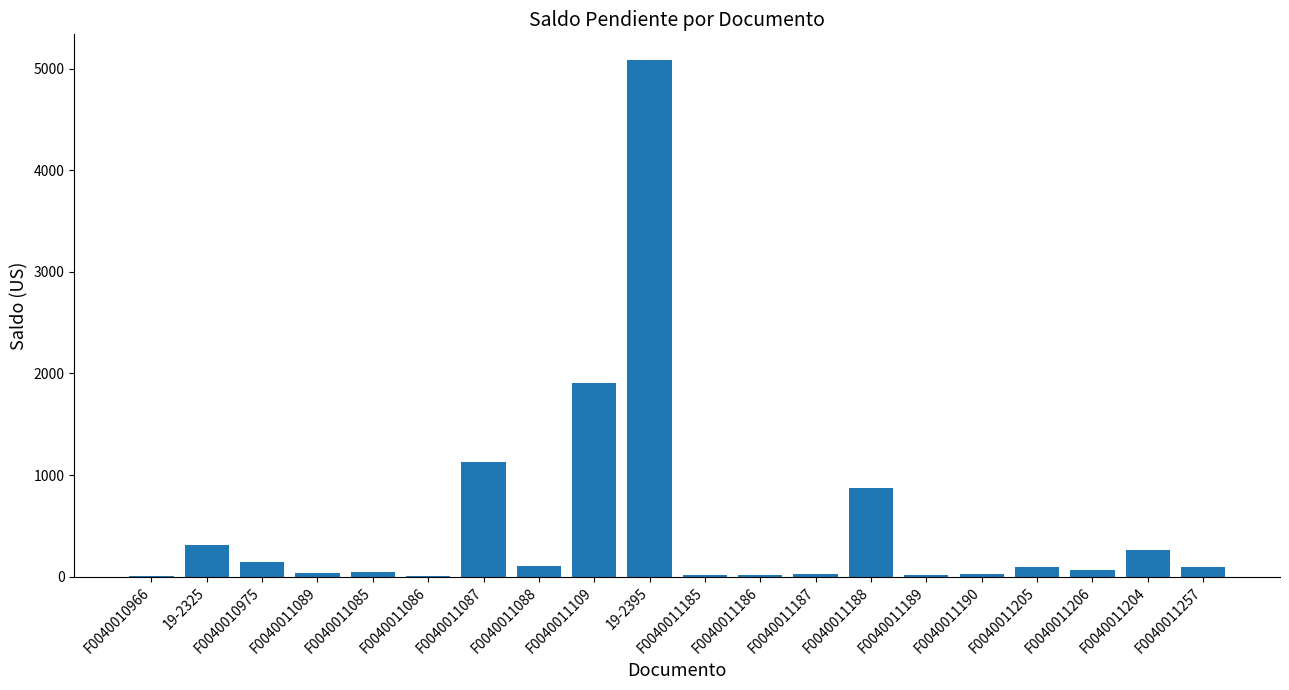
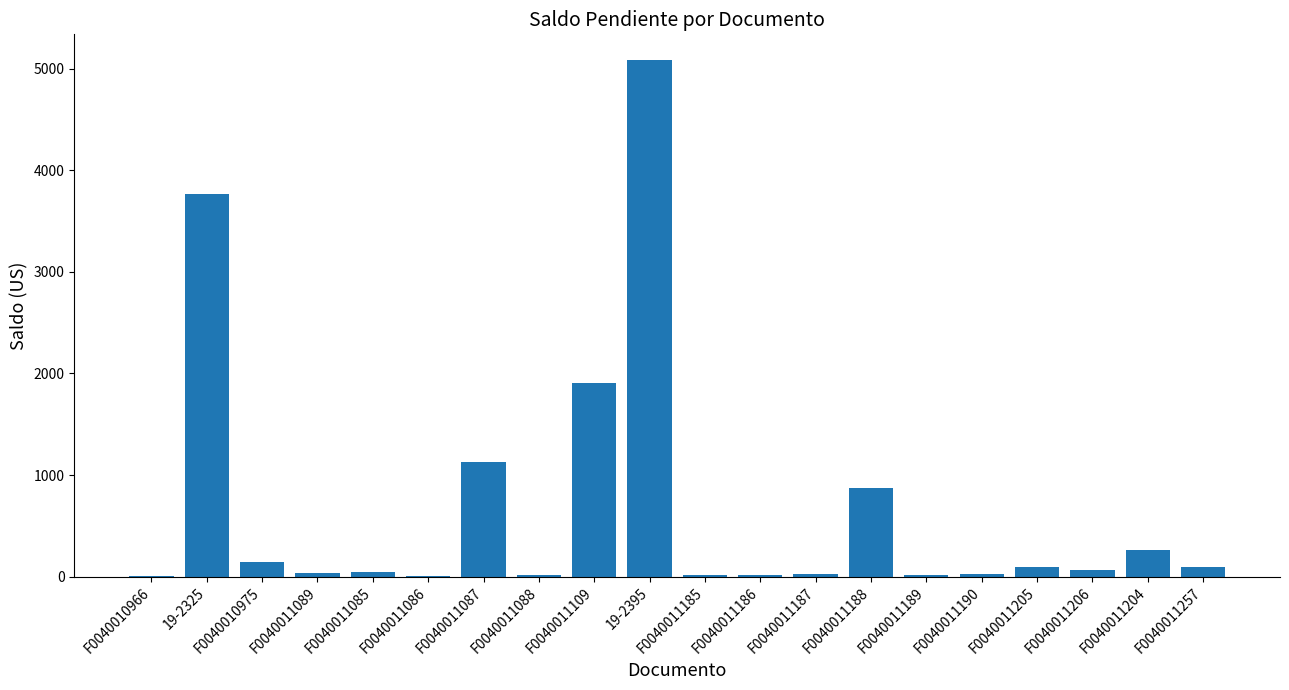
  {
-   "19-2325": 310,
+   "19-2325": 3770,
    "F0040010975": 140,
    "F0040011089": 40,
    "F0040011085": 40,
    "F0040011087": 1120,
-   "F0040011088": 100,
+   "F0040011088": 10,
    "F0040011109": 1910,
    "19-2395": 5080,
    "F0040011187": 30,
    "F0040011188": 870,
    "F0040011190": 30,
    "F0040011205": 100,
    "F0040011206": 70,
    "F0040011204": 260,
    "F0040011257": 100
  }
